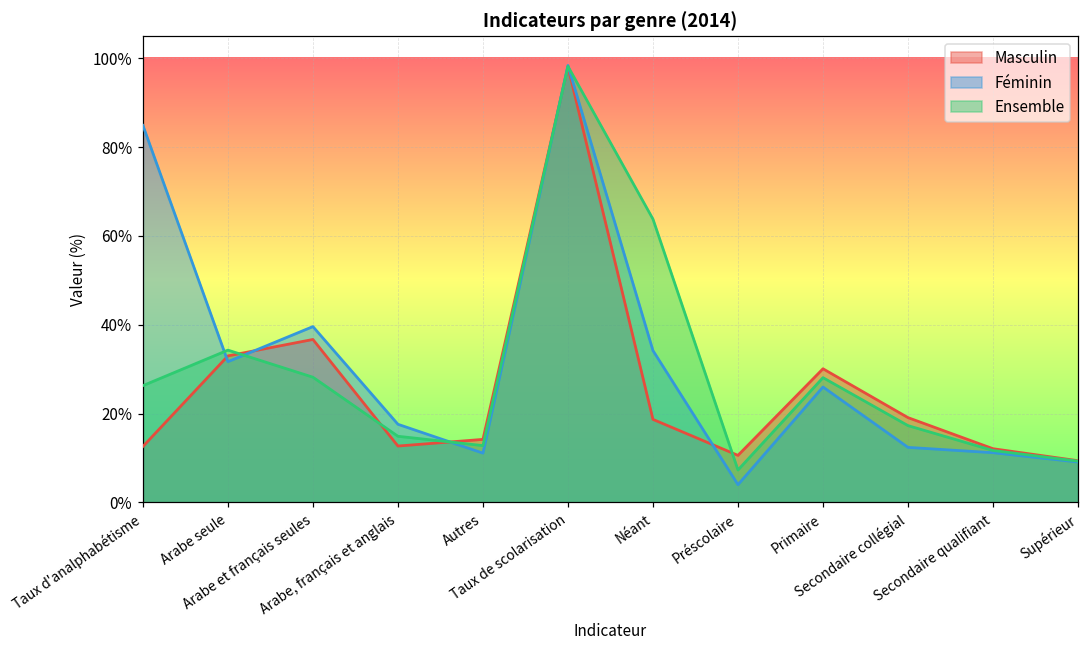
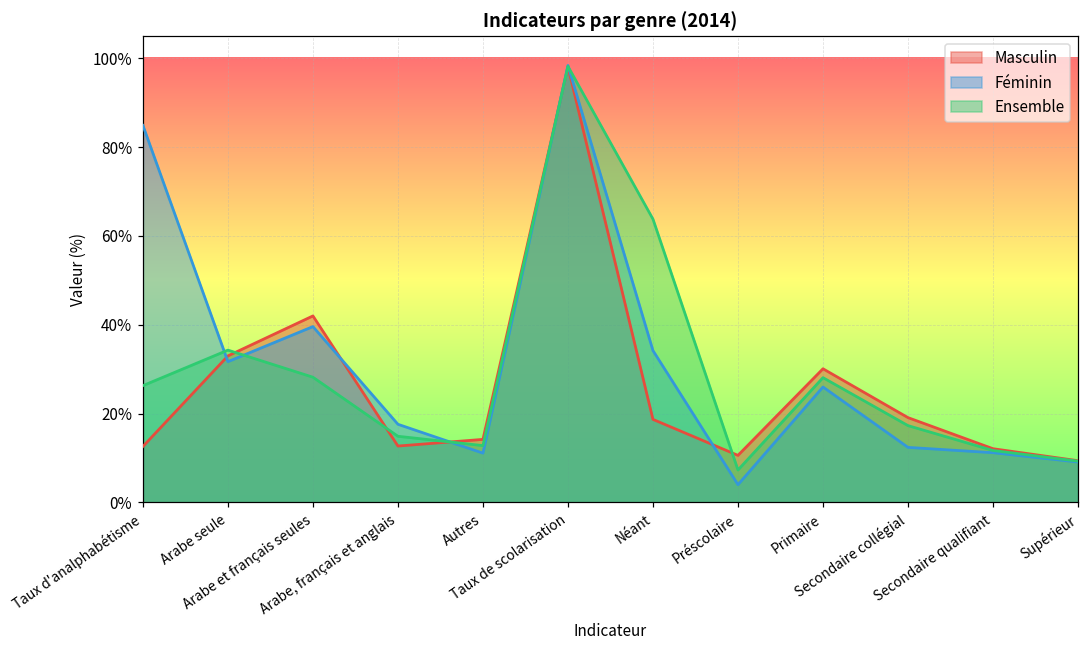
  {
    "Masculin": {
      "Taux d'analphabétisme": "13%",
      "Arabe seule": "33%",
-     "Arabe et français seules": "37%",
+     "Arabe et français seules": "42%",
      "Arabe, français et anglais": "13%",
      "Autres": "14%",
      "Néant": "19%",
      "Préscolaire": "11%",
      "Primaire": "30%",
      "Secondaire collégial": "19%"
    },
    "Féminin": {
      "Taux d'analphabétisme": "85%",
      "Arabe seule": "32%",
      "Arabe et français seules": "40%",
      "Arabe, français et anglais": "18%",
      "Autres": "11%",
      "Néant": "34%",
      "Préscolaire": "4%",
      "Primaire": "26%",
      "Secondaire collégial": "12%"
    },
    "Ensemble": {
      "Taux d'analphabétisme": "26%",
      "Arabe seule": "34%",
      "Arabe et français seules": "28%",
      "Arabe, français et anglais": "15%",
      "Autres": "13%",
      "Néant": "64%",
      "Préscolaire": "7%",
      "Primaire": "28%",
      "Secondaire collégial": "17%"
    }
  }
